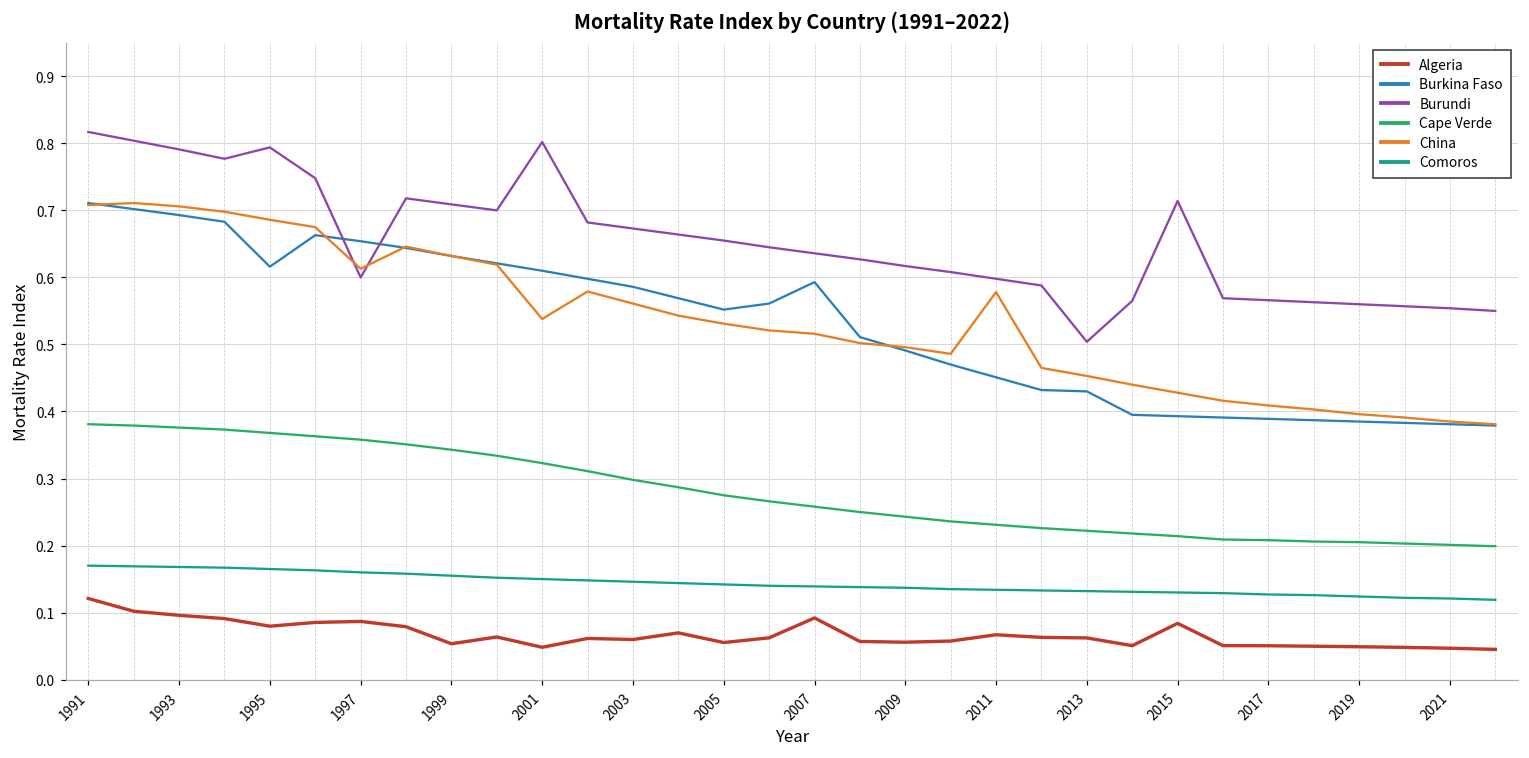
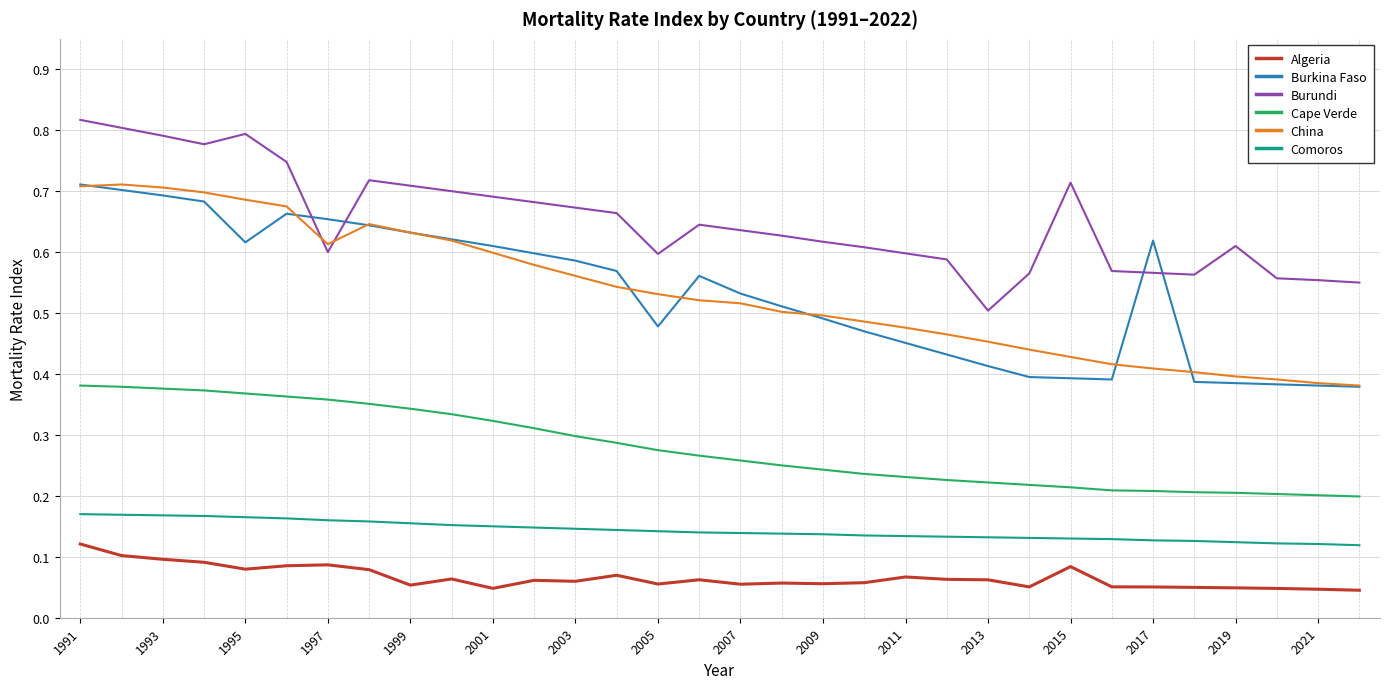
  {
    "Algeria": {
      "1991": 0.12,
      "1993": 0.10,
      "1995": 0.08,
      "1997": 0.09,
      "1999": 0.05,
      "2001": 0.05,
      "2003": 0.06,
      "2005": 0.06,
-     "2007": 0.09,
+     "2007": 0.06,
      "2009": 0.06,
      "2011": 0.07,
      "2013": 0.06,
      "2015": 0.08,
      "2017": 0.05,
      "2019": 0.05,
      "2021": 0.05
    },
    "Burkina Faso": {
      "1993": 0.69,
      "1995": 0.62,
      "1997": 0.65,
      "2001": 0.61,
      "2003": 0.59,
-     "2005": 0.55,
-     "2007": 0.59,
+     "2005": 0.48,
+     "2007": 0.53,
      "2009": 0.49,
      "2011": 0.45,
-     "2013": 0.43,
+     "2013": 0.41,
      "2015": 0.39,
-     "2017": 0.39,
+     "2017": 0.62,
      "2019": 0.39
    },
    "Burundi": {
      "1991": 0.82,
      "1993": 0.79,
      "1995": 0.79,
      "1997": 0.60,
      "1999": 0.71,
-     "2001": 0.80,
+     "2001": 0.69,
      "2003": 0.67,
-     "2005": 0.66,
+     "2005": 0.60,
      "2007": 0.64,
      "2009": 0.62,
      "2011": 0.60,
      "2013": 0.50,
      "2015": 0.71,
      "2017": 0.57,
-     "2019": 0.56,
+     "2019": 0.61,
      "2021": 0.55
    },
    "China": {
      "1993": 0.71,
      "1995": 0.69,
      "1997": 0.61,
-     "2001": 0.54,
+     "2001": 0.60,
      "2003": 0.56,
      "2005": 0.53,
      "2007": 0.52,
      "2009": 0.50,
-     "2011": 0.58,
+     "2011": 0.48,
      "2013": 0.45,
      "2015": 0.43,
      "2017": 0.41,
      "2019": 0.40
    }
  }
